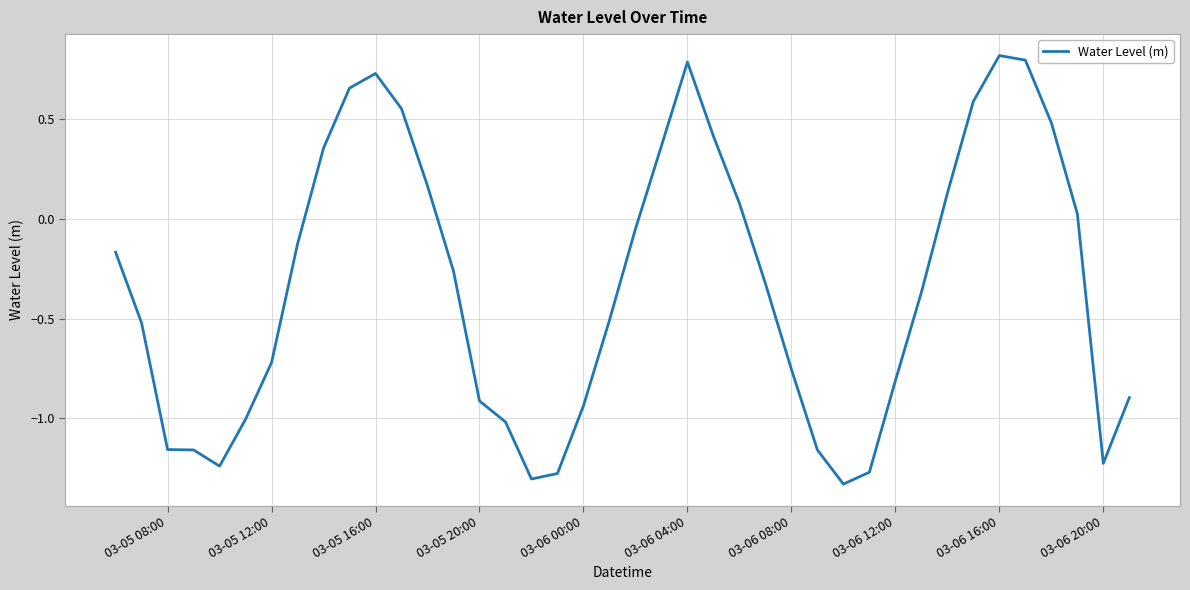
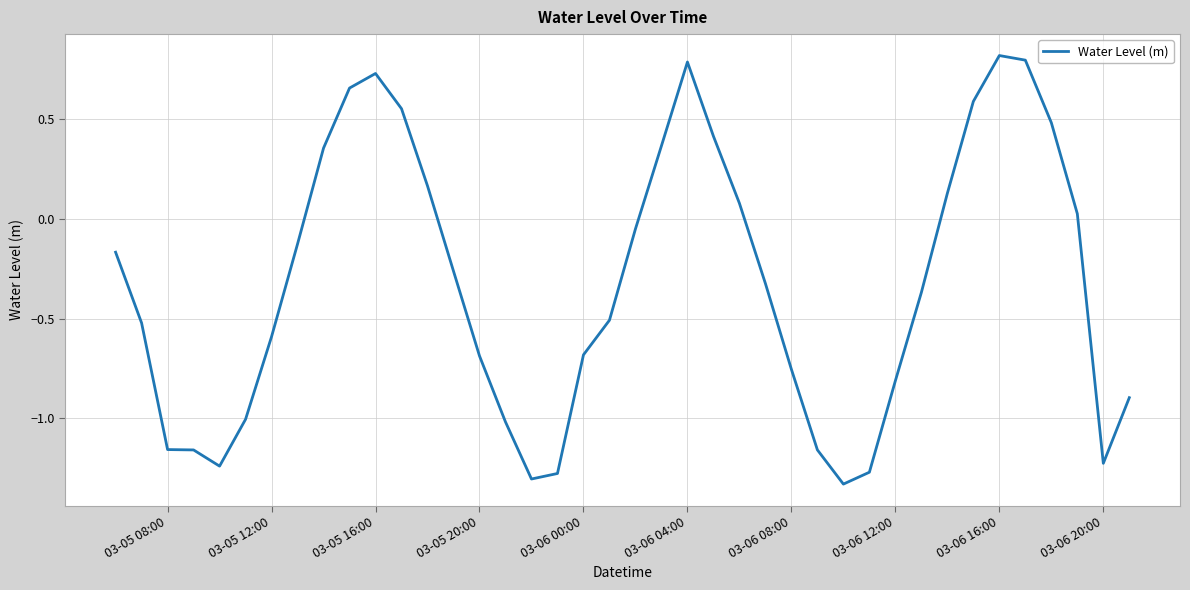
  {
    "03-05 08:00": -1.16,
-   "03-05 12:00": -0.72,
+   "03-05 12:00": -0.59,
    "03-05 16:00": 0.73,
-   "03-05 20:00": -0.91,
-   "03-06 00:00": -0.94,
+   "03-05 20:00": -0.69,
+   "03-06 00:00": -0.68,
    "03-06 04:00": 0.79,
    "03-06 08:00": -0.75,
    "03-06 12:00": -0.81,
    "03-06 16:00": 0.82,
    "03-06 20:00": -1.23
  }
